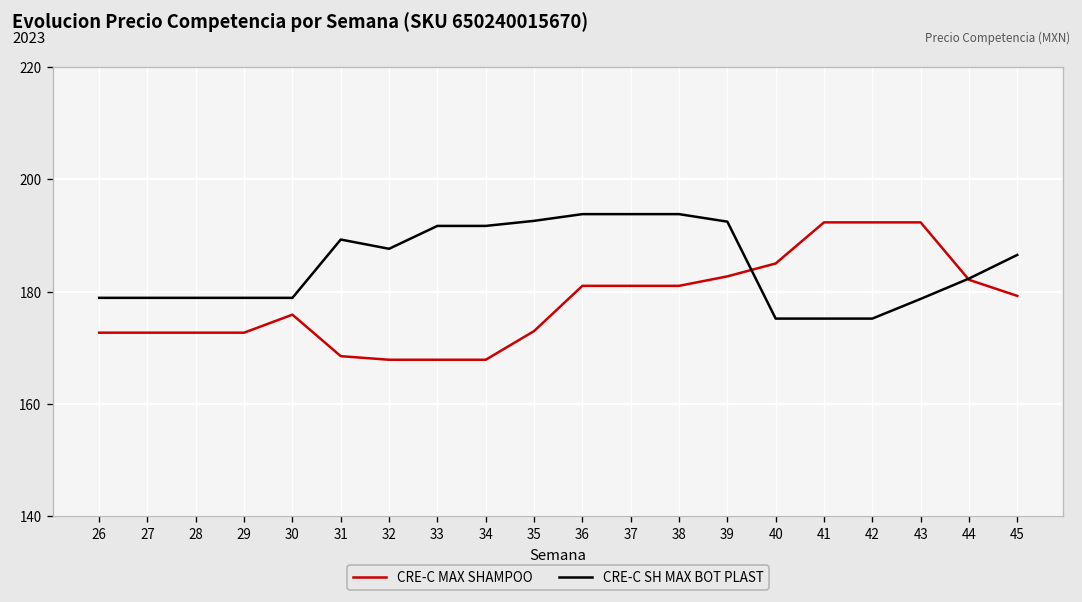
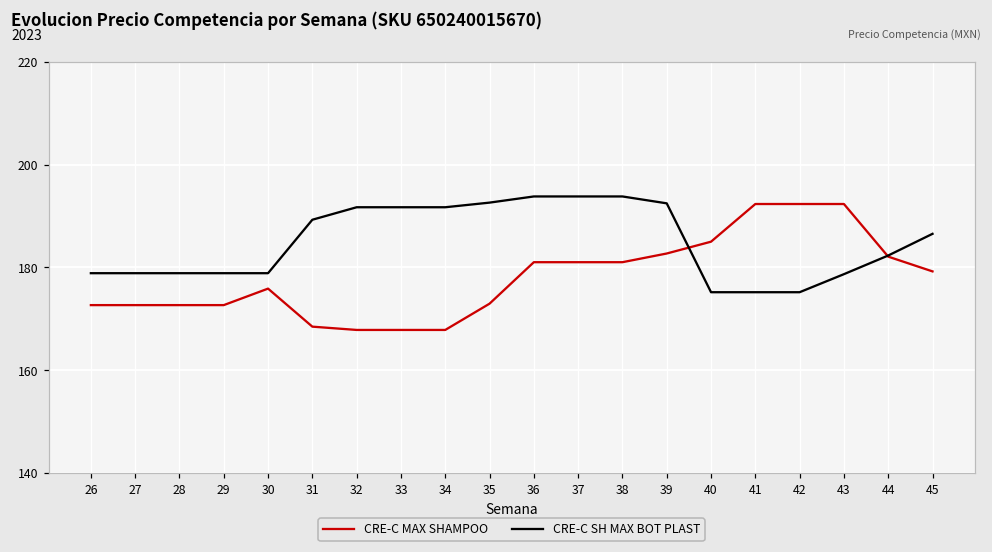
  {
    "CRE-C MAX SHAMPOO": {
      "26": 173,
      "27": 173,
      "28": 173,
      "29": 173,
      "30": 176,
      "31": 168,
      "32": 168,
      "33": 168,
      "34": 168,
      "35": 173,
      "36": 181,
      "37": 181,
      "38": 181,
      "39": 183,
      "40": 185,
      "41": 192,
      "42": 192,
      "43": 192,
      "45": 179
    },
    "CRE-C SH MAX BOT PLAST": {
      "26": 179,
      "27": 179,
      "28": 179,
      "29": 179,
      "30": 179,
      "31": 189,
-     "32": 188,
+     "32": 192,
      "33": 192,
      "34": 192,
      "35": 193,
      "36": 194,
      "37": 194,
      "38": 194,
      "39": 192,
      "40": 175,
      "41": 175,
      "42": 175,
      "43": 179,
      "45": 187
    }
  }
